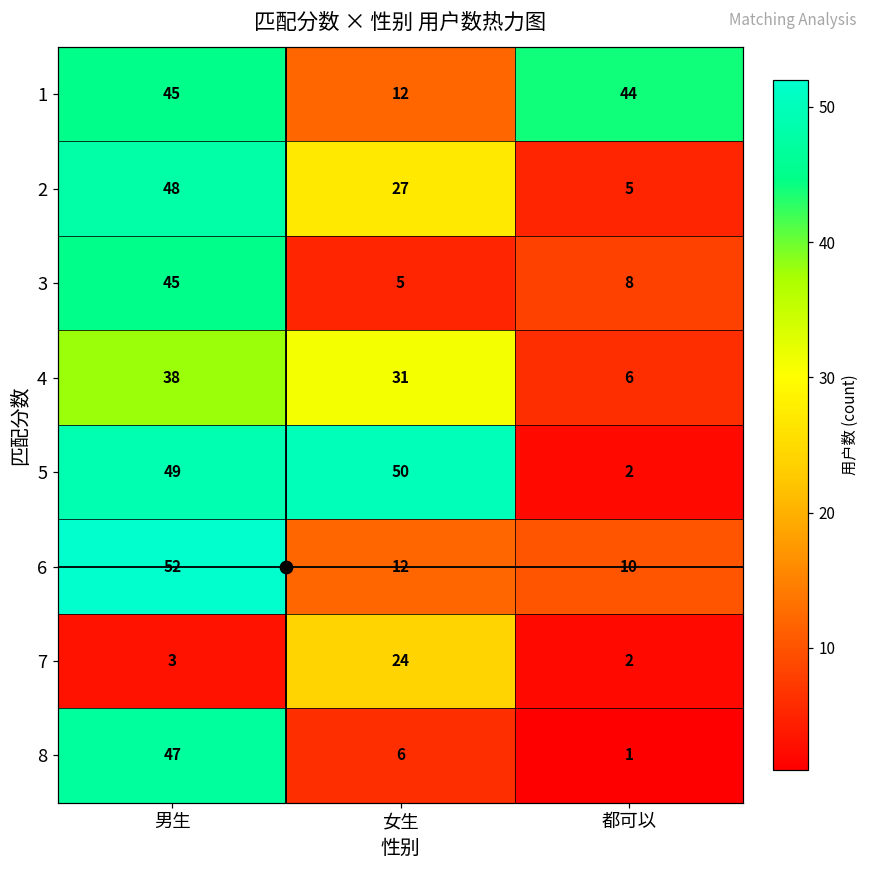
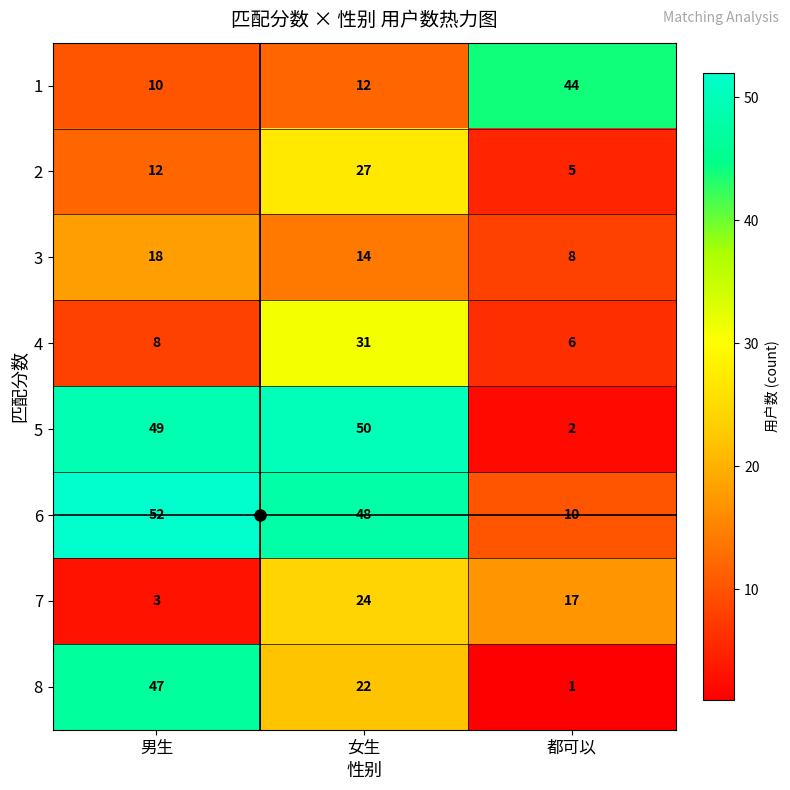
  {
    "1": {
-     "男生": 45,
+     "男生": 10,
      "女生": 12,
      "都可以": 44
    },
    "2": {
-     "男生": 48,
+     "男生": 12,
      "女生": 27,
      "都可以": 5
    },
    "3": {
-     "男生": 45,
-     "女生": 5,
+     "男生": 18,
+     "女生": 14,
      "都可以": 8
    },
    "4": {
-     "男生": 38,
+     "男生": 8,
      "女生": 31,
      "都可以": 6
    },
    "5": {
      "男生": 49,
      "女生": 50,
      "都可以": 2
    },
    "6": {
      "男生": 52,
-     "女生": 12,
+     "女生": 48,
      "都可以": 10
    },
    "7": {
      "男生": 3,
      "女生": 24,
-     "都可以": 2
+     "都可以": 17
    },
    "8": {
      "男生": 47,
-     "女生": 6,
+     "女生": 22,
      "都可以": 1
    }
  }
